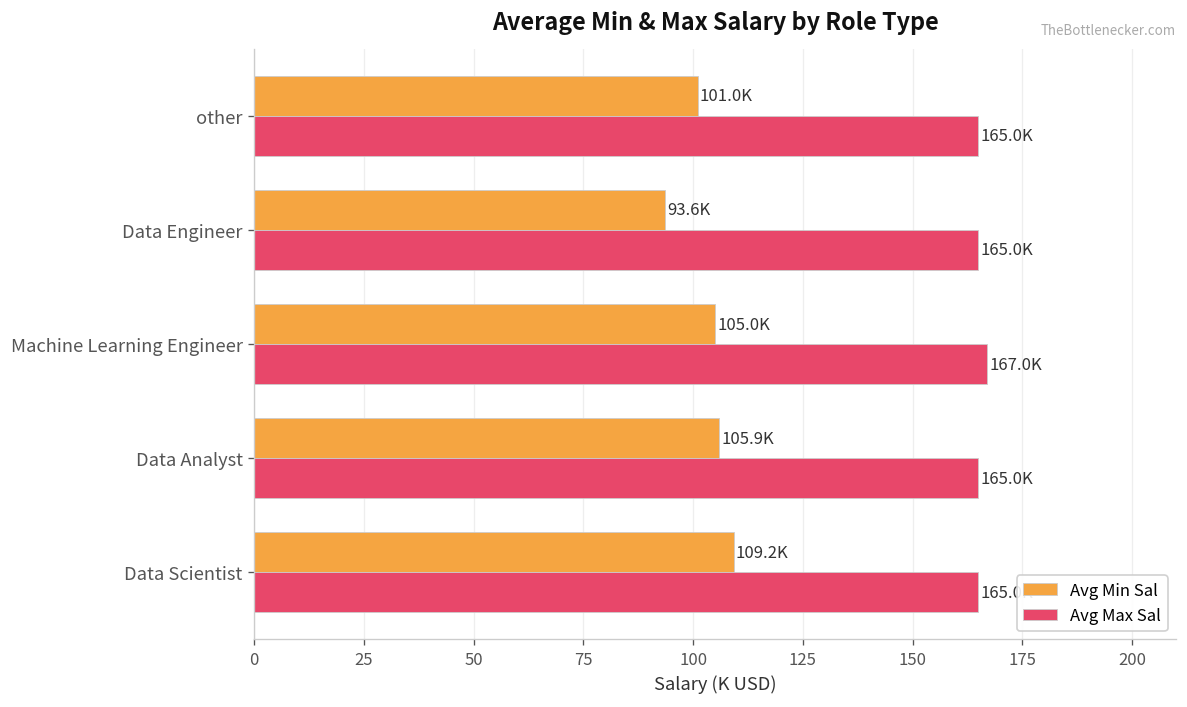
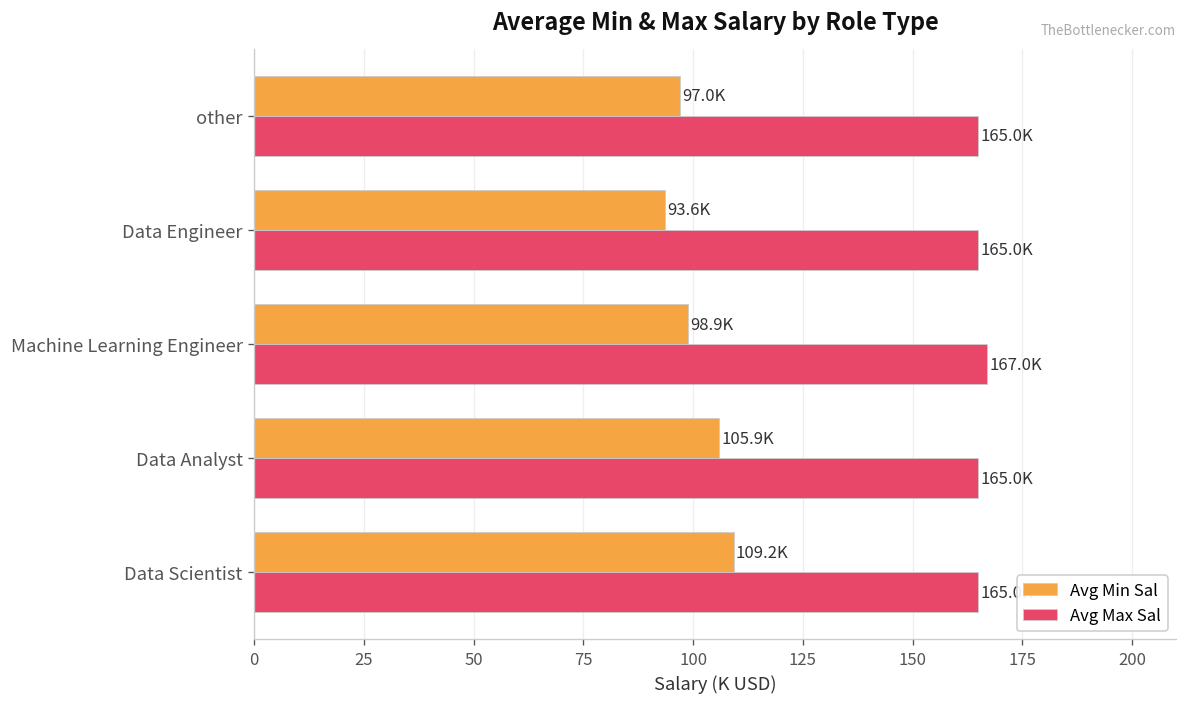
  {
    "Avg Min Sal": {
-     "other": "101.0K",
+     "other": "97.0K",
      "Data Engineer": "93.6K",
-     "Machine Learning Engineer": "105.0K",
+     "Machine Learning Engineer": "98.9K",
      "Data Analyst": "105.9K",
      "Data Scientist": "109.2K"
    },
    "Avg Max Sal": {
      "other": "165.0K",
      "Data Engineer": "165.0K",
      "Machine Learning Engineer": "167.0K",
      "Data Analyst": "165.0K"
    }
  }
